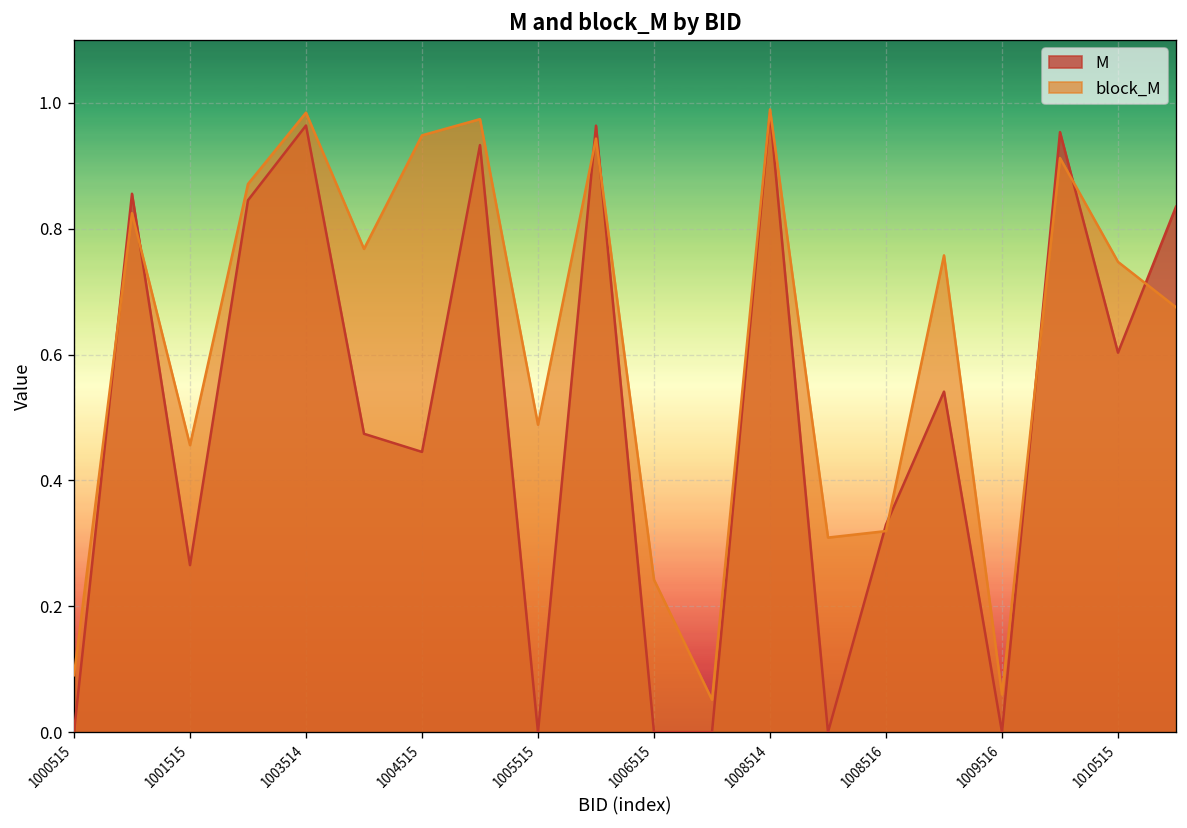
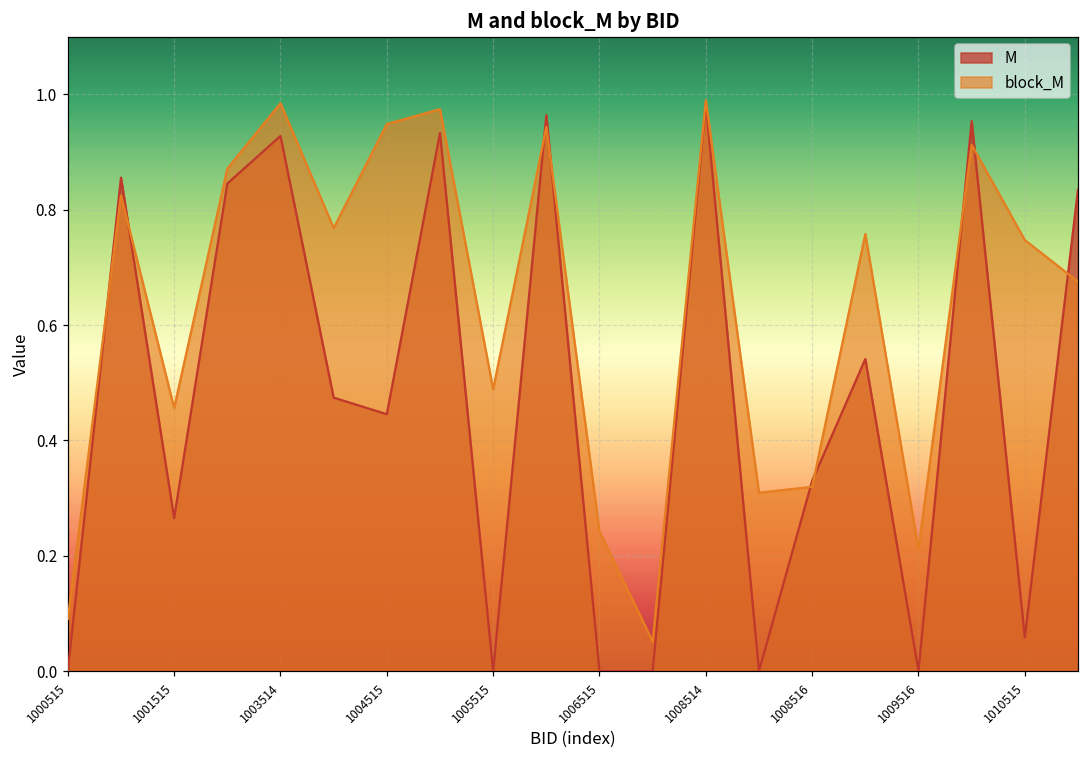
  {
    "M": {
      "1000515": 0.00,
      "1001515": 0.27,
-     "1003514": 0.96,
+     "1003514": 0.93,
      "1004515": 0.45,
      "1005515": 0.00,
      "1006515": 0.00,
      "1008514": 0.98,
      "1008516": 0.33,
      "1009516": 0.00,
-     "1010515": 0.60
+     "1010515": 0.06
    },
    "block_M": {
      "1000515": 0.09,
      "1001515": 0.46,
      "1003514": 0.98,
      "1004515": 0.95,
      "1005515": 0.49,
      "1006515": 0.24,
      "1008514": 0.99,
      "1008516": 0.32,
-     "1009516": 0.06,
+     "1009516": 0.21,
      "1010515": 0.75
    }
  }
